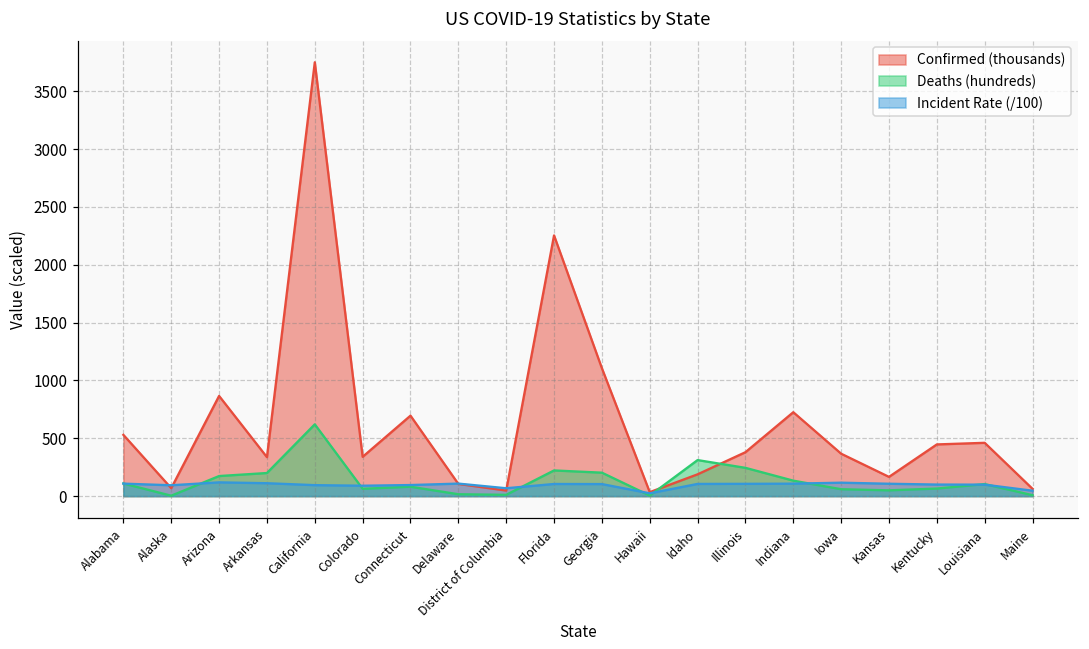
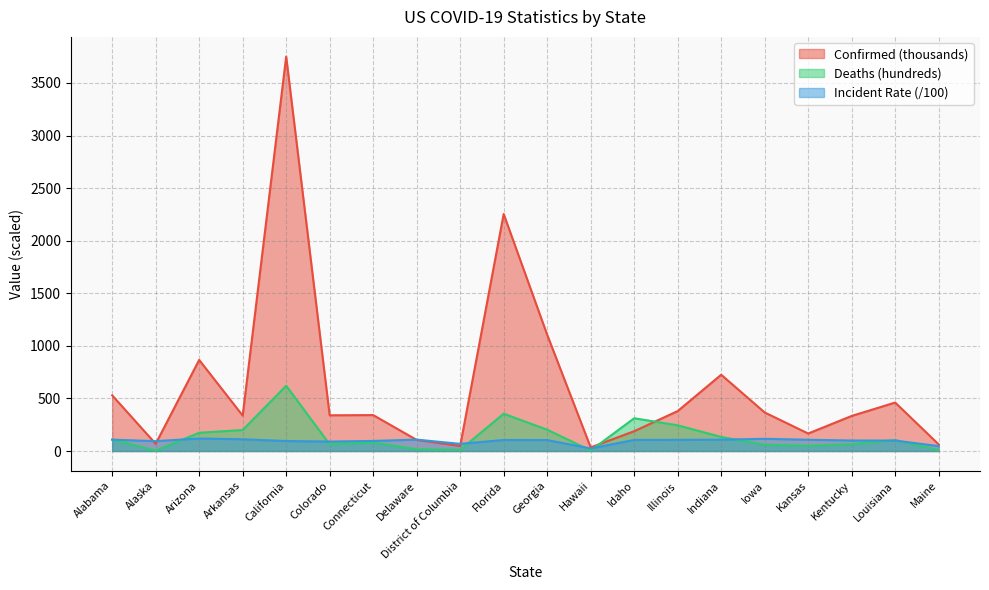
  {
    "Confirmed (thousands)": {
      "Alabama": 530,
      "Alaska": 70,
      "Arizona": 870,
      "Arkansas": 340,
      "California": 3750,
      "Colorado": 340,
-     "Connecticut": 700,
+     "Connecticut": 340,
      "Florida": 2250,
      "Georgia": 1110,
      "Idaho": 190,
      "Illinois": 380,
      "Indiana": 730,
      "Iowa": 370,
      "Kansas": 170,
-     "Kentucky": 450,
+     "Kentucky": 330,
      "Louisiana": 460
    },
    "Deaths (hundreds)": {
      "Alaska": 0,
      "Arizona": 170,
      "Arkansas": 200,
      "California": 620,
      "Colorado": 60,
      "Delaware": 20,
      "District of Columbia": 10,
-     "Florida": 220,
+     "Florida": 350,
      "Georgia": 200,
      "Idaho": 310,
      "Illinois": 240,
      "Indiana": 130,
      "Iowa": 60,
      "Kansas": 50,
      "Kentucky": 70,
      "Maine": 10
    },
    "Incident Rate (/100)": {
      "Alaska": 90,
      "Arizona": 120,
      "Arkansas": 110,
      "California": 90,
      "Colorado": 90,
      "Florida": 100,
      "Georgia": 100,
      "Idaho": 110,
      "Illinois": 110,
      "Indiana": 110,
      "Iowa": 120,
      "Kansas": 110,
      "Kentucky": 100
    }
  }
